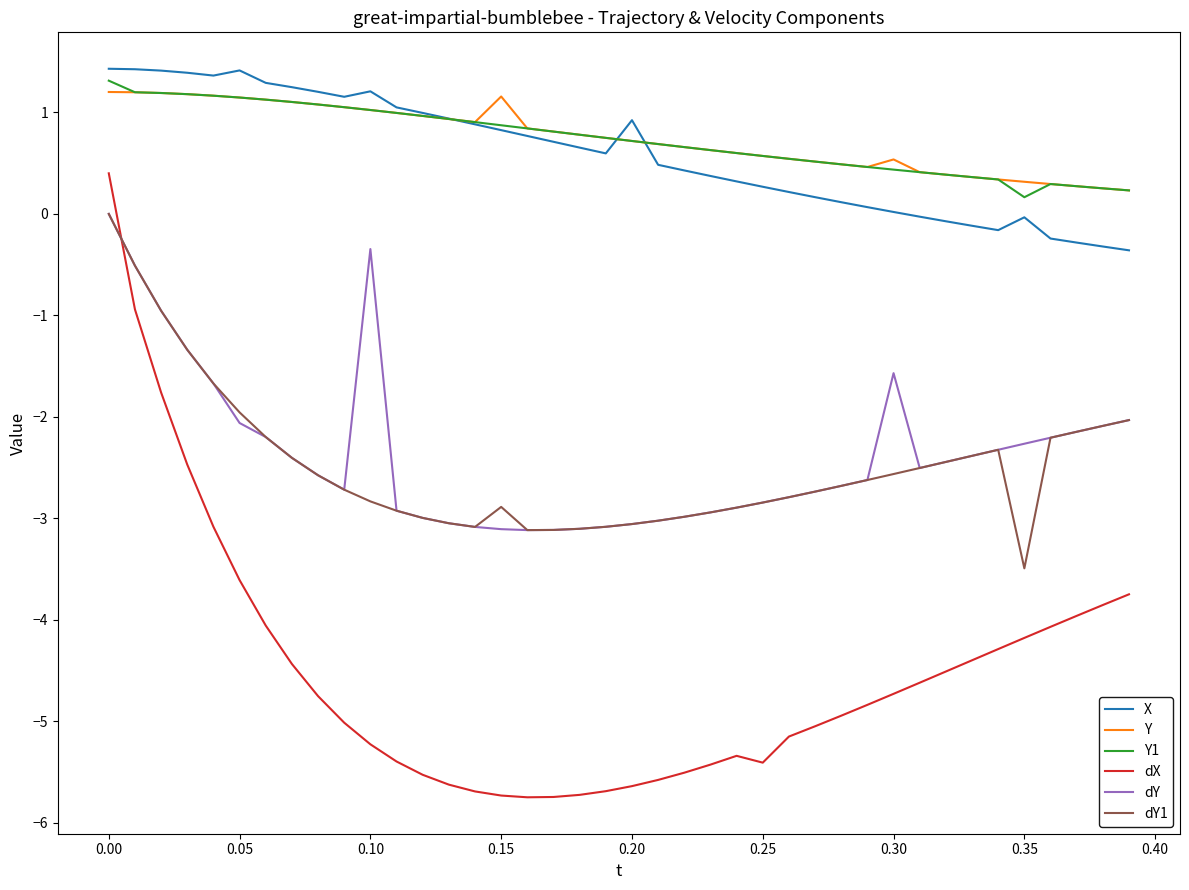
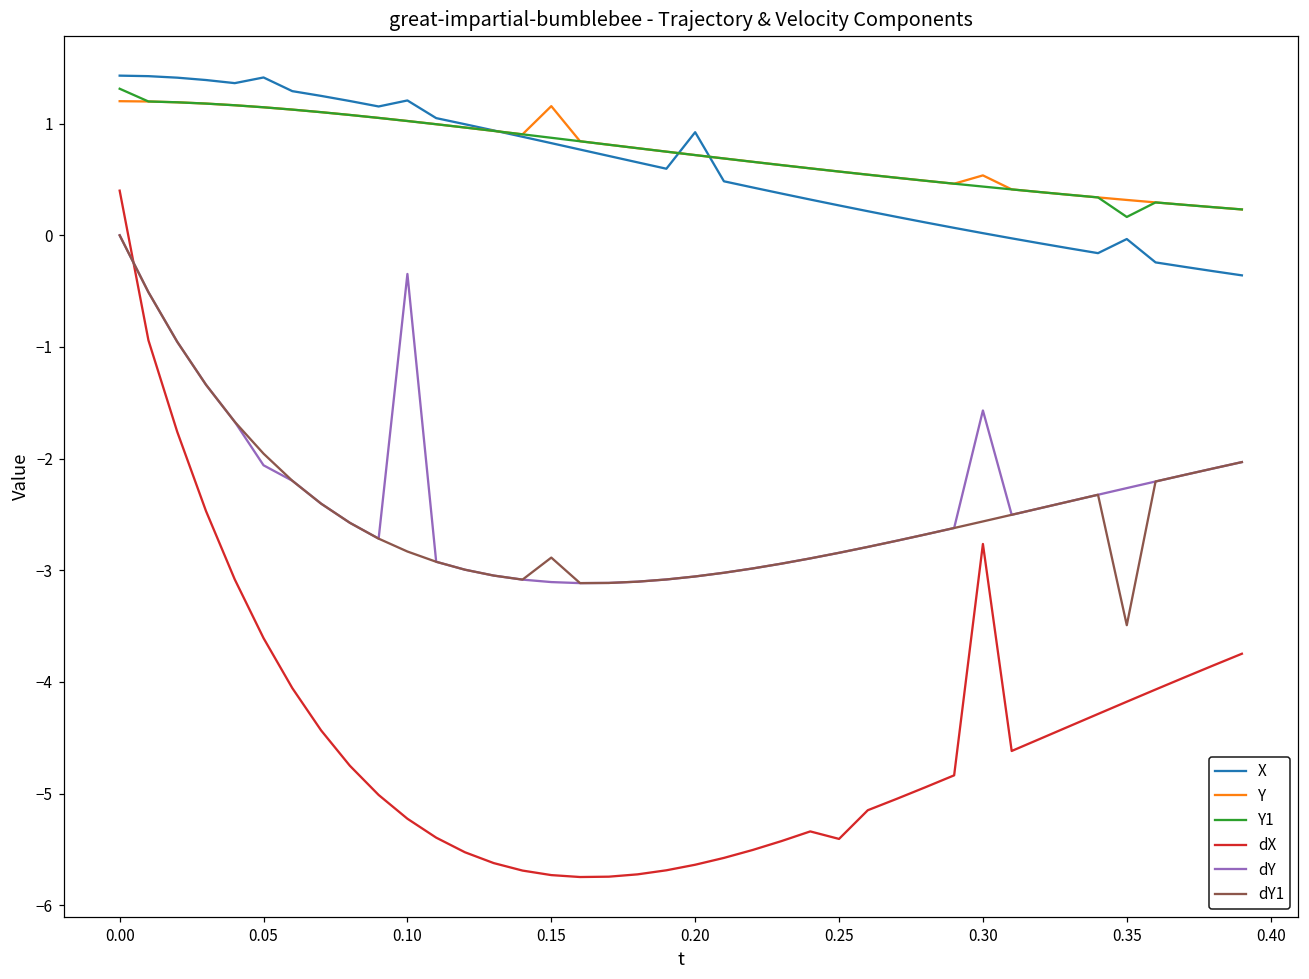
  {
    "X": {
      "0.00": 1.43,
      "0.05": 1.41,
      "0.10": 1.21,
      "0.15": 0.83,
      "0.20": 0.92,
      "0.25": 0.27,
      "0.30": 0.02,
      "0.35": -0.03
    },
    "Y": {
      "0.00": 1.20,
      "0.15": 1.16,
      "0.30": 0.54,
      "0.35": 0.32
    },
    "Y1": {
      "0.00": 1.31,
      "0.15": 0.87,
      "0.30": 0.44,
      "0.35": 0.16
    },
    "dX": {
      "0.00": 0.40,
      "0.05": -3.61,
      "0.10": -5.23,
      "0.15": -5.73,
      "0.20": -5.64,
      "0.25": -5.41,
-     "0.30": -4.73,
+     "0.30": -2.76,
      "0.35": -4.18
    },
    "dY": {
      "0.05": -2.06,
      "0.10": -0.35,
      "0.15": -3.11,
      "0.30": -1.57,
      "0.35": -2.26
    },
    "dY1": {
      "0.05": -1.96,
      "0.10": -2.83,
      "0.15": -2.89,
      "0.30": -2.56,
      "0.35": -3.49
    }
  }
